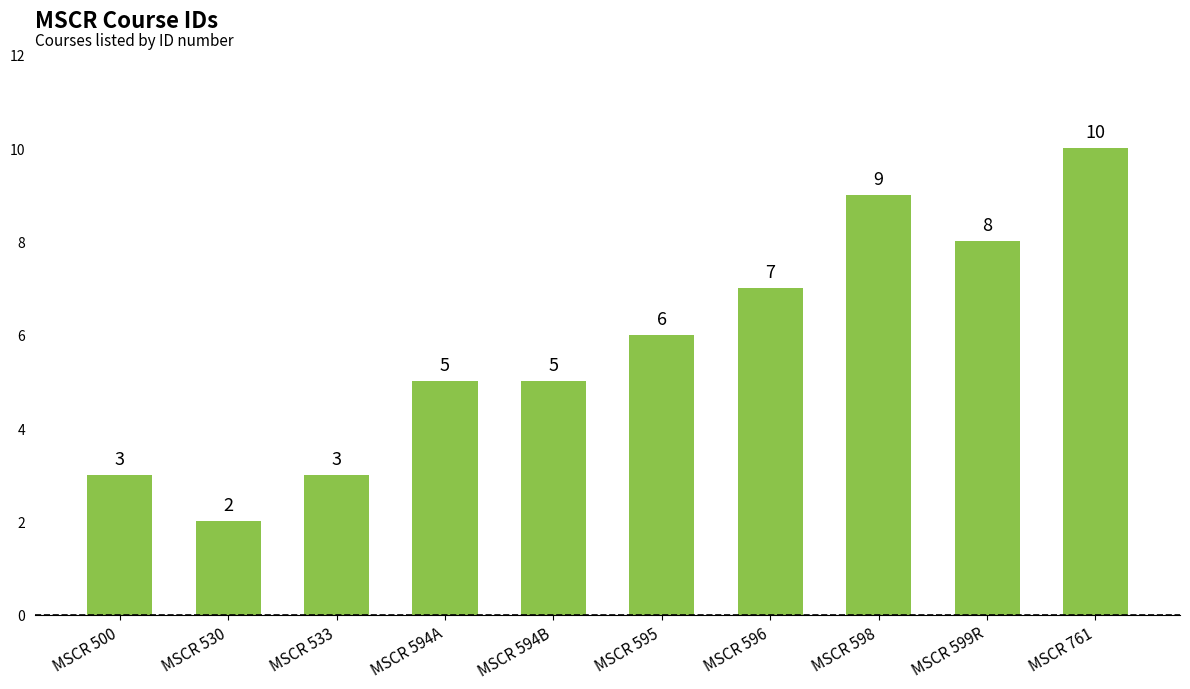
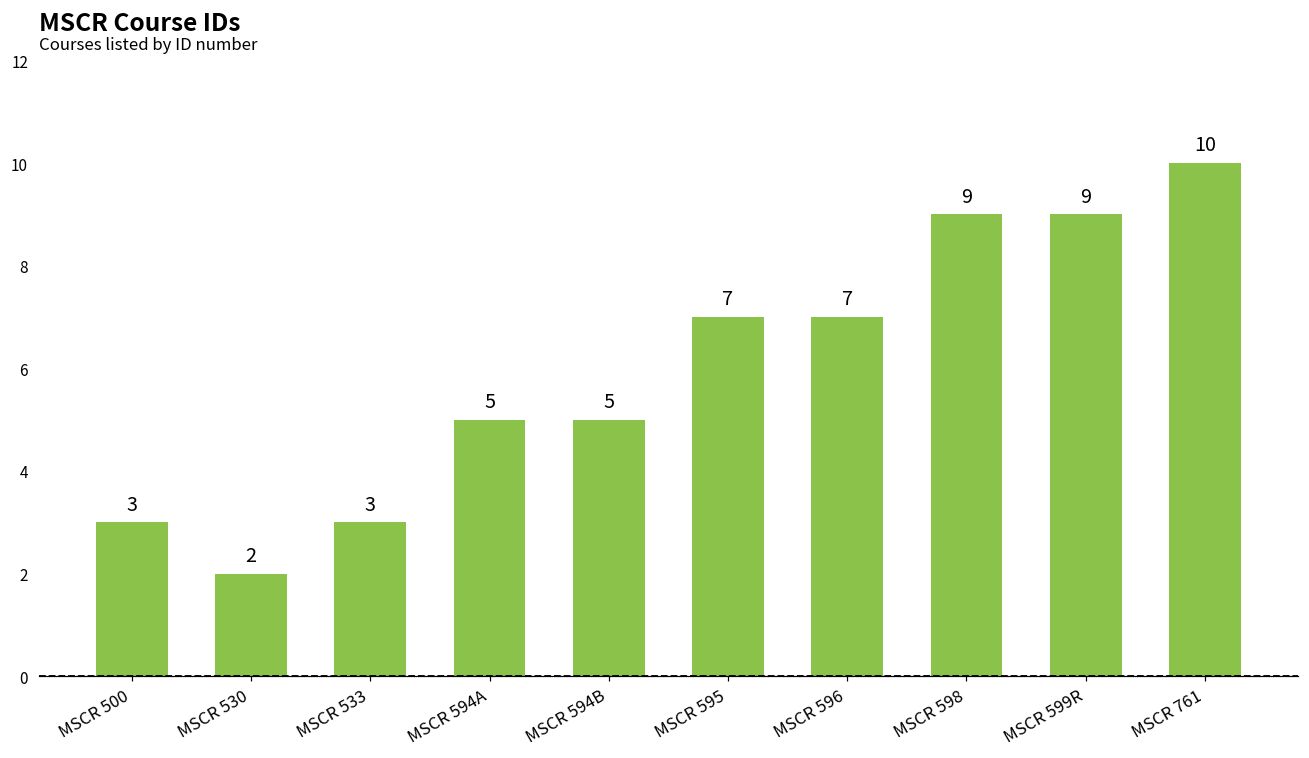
  {
    "MSCR 500": 3,
    "MSCR 530": 2,
    "MSCR 533": 3,
    "MSCR 594A": 5,
    "MSCR 594B": 5,
-   "MSCR 595": 6,
+   "MSCR 595": 7,
    "MSCR 596": 7,
    "MSCR 598": 9,
-   "MSCR 599R": 8,
+   "MSCR 599R": 9,
    "MSCR 761": 10
  }
